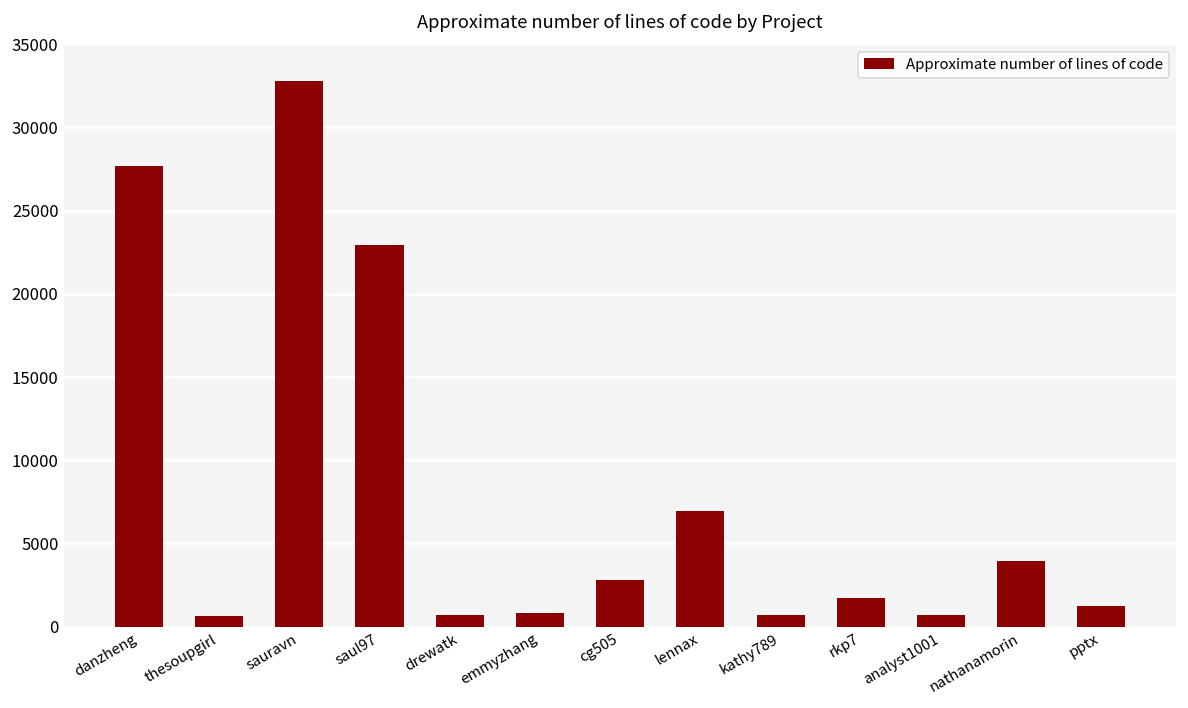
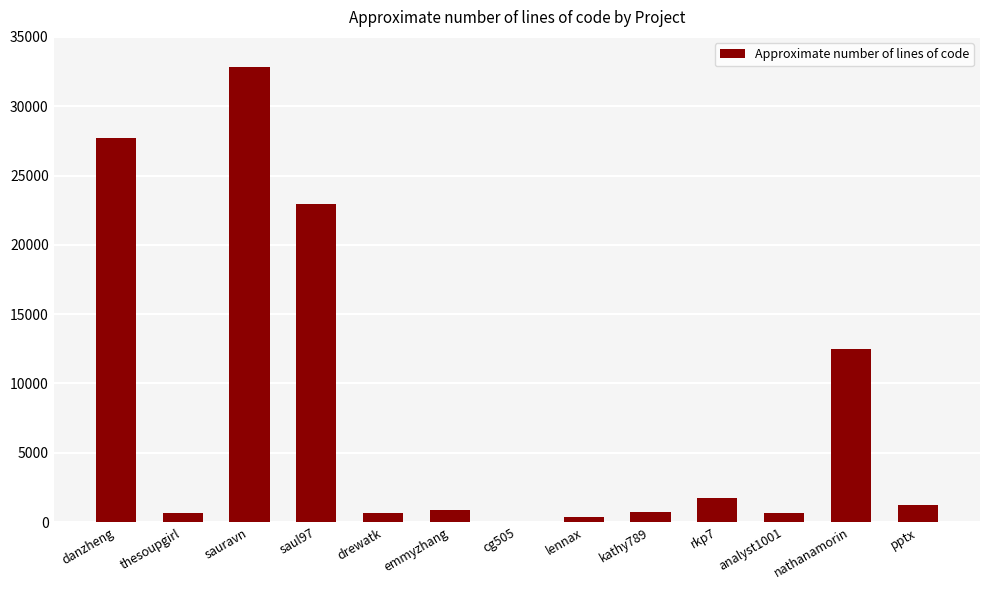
  {
    "danzheng": 27700,
    "thesoupgirl": 600,
    "sauravn": 32800,
    "saul97": 23000,
    "drewatk": 700,
    "emmyzhang": 800,
-   "cg505": 2800,
-   "lennax": 7000,
+   "cg505": 0,
+   "lennax": 400,
    "kathy789": 700,
    "rkp7": 1700,
    "analyst1001": 700,
-   "nathanamorin": 3900,
+   "nathanamorin": 12500,
    "pptx": 1300
  }
